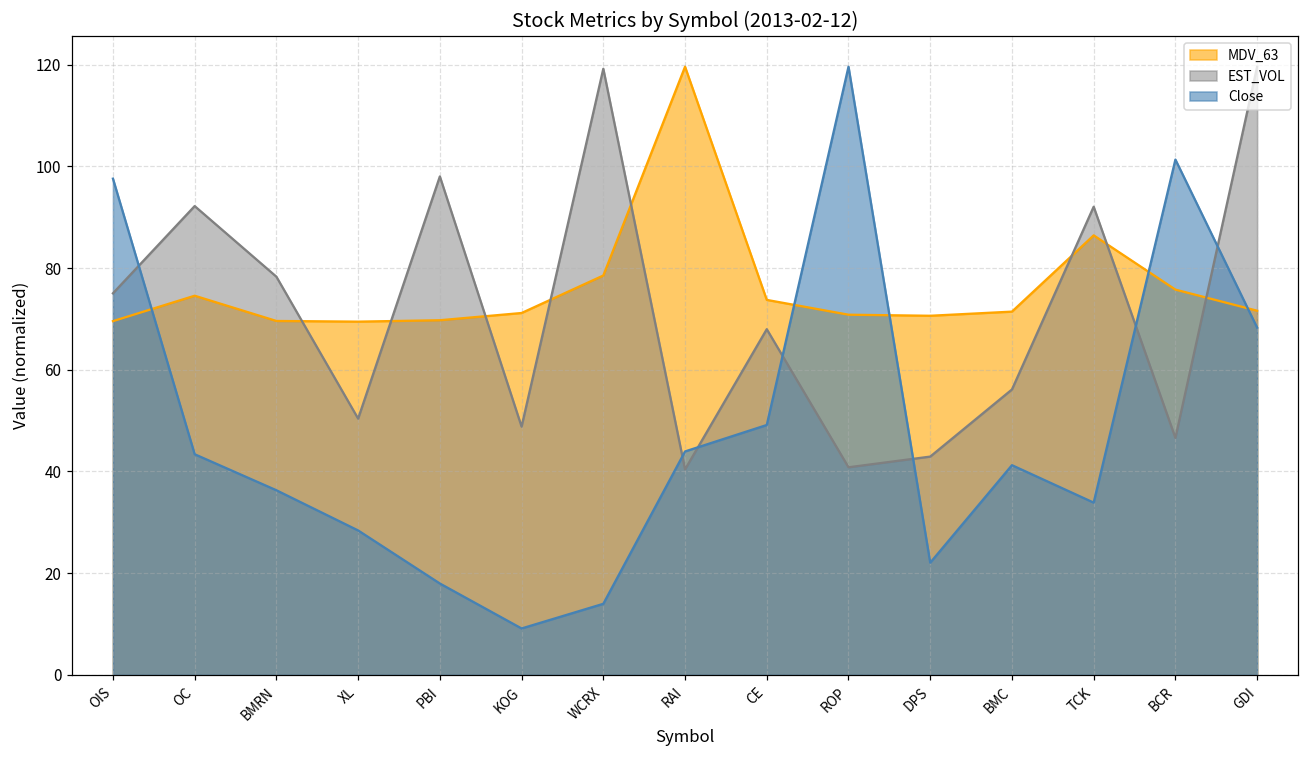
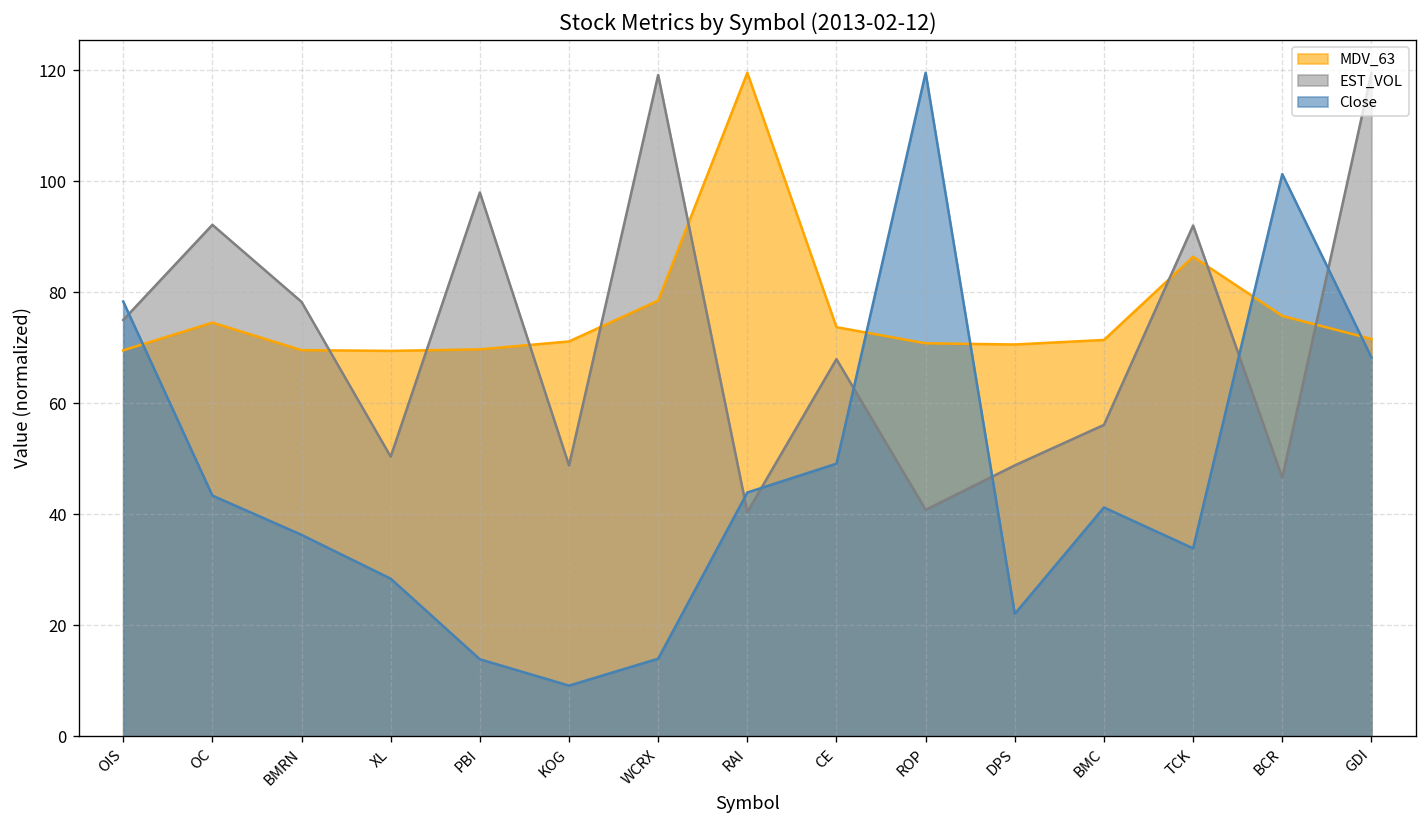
  {
    "MDV_63": {
      "OIS": 70,
      "OC": 75,
      "BMRN": 70,
      "XL": 69,
      "PBI": 70,
      "KOG": 71,
      "WCRX": 79,
      "RAI": 120,
      "CE": 74,
      "ROP": 71,
      "DPS": 71,
      "BMC": 71,
      "TCK": 86,
      "BCR": 76,
      "GDI": 72
    },
    "EST_VOL": {
      "OIS": 75,
      "OC": 92,
      "BMRN": 78,
      "XL": 50,
      "PBI": 98,
      "KOG": 49,
      "WCRX": 119,
      "RAI": 40,
      "CE": 68,
      "ROP": 41,
-     "DPS": 43,
+     "DPS": 49,
      "BMC": 56,
      "TCK": 92,
      "BCR": 47
    },
    "Close": {
-     "OIS": 98,
+     "OIS": 78,
      "OC": 43,
      "BMRN": 36,
      "XL": 28,
-     "PBI": 18,
+     "PBI": 14,
      "KOG": 9,
      "WCRX": 14,
      "RAI": 44,
      "CE": 49,
      "ROP": 120,
      "DPS": 22,
      "BMC": 41,
      "TCK": 34,
      "BCR": 101,
      "GDI": 68
    }
  }
